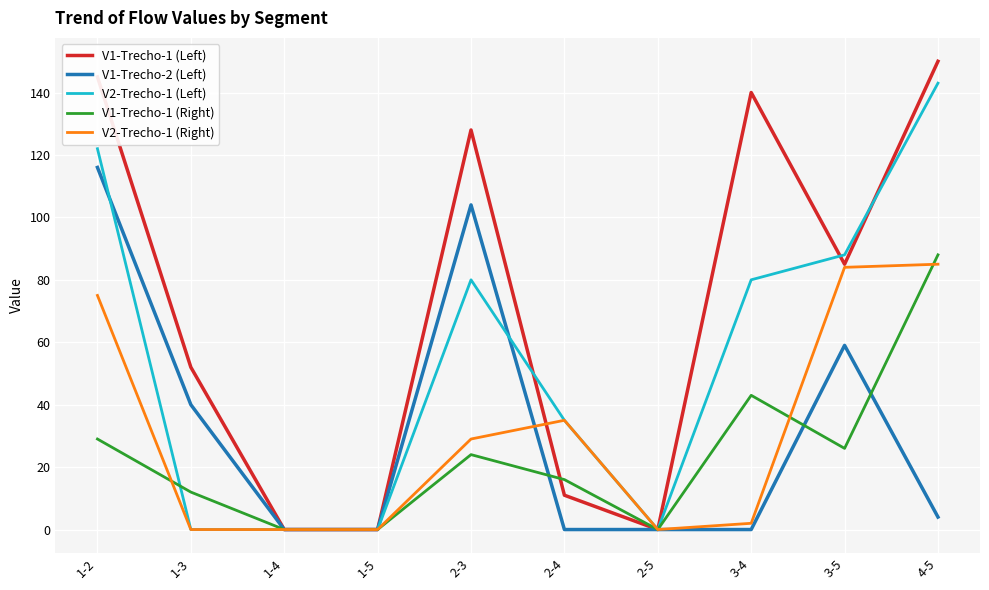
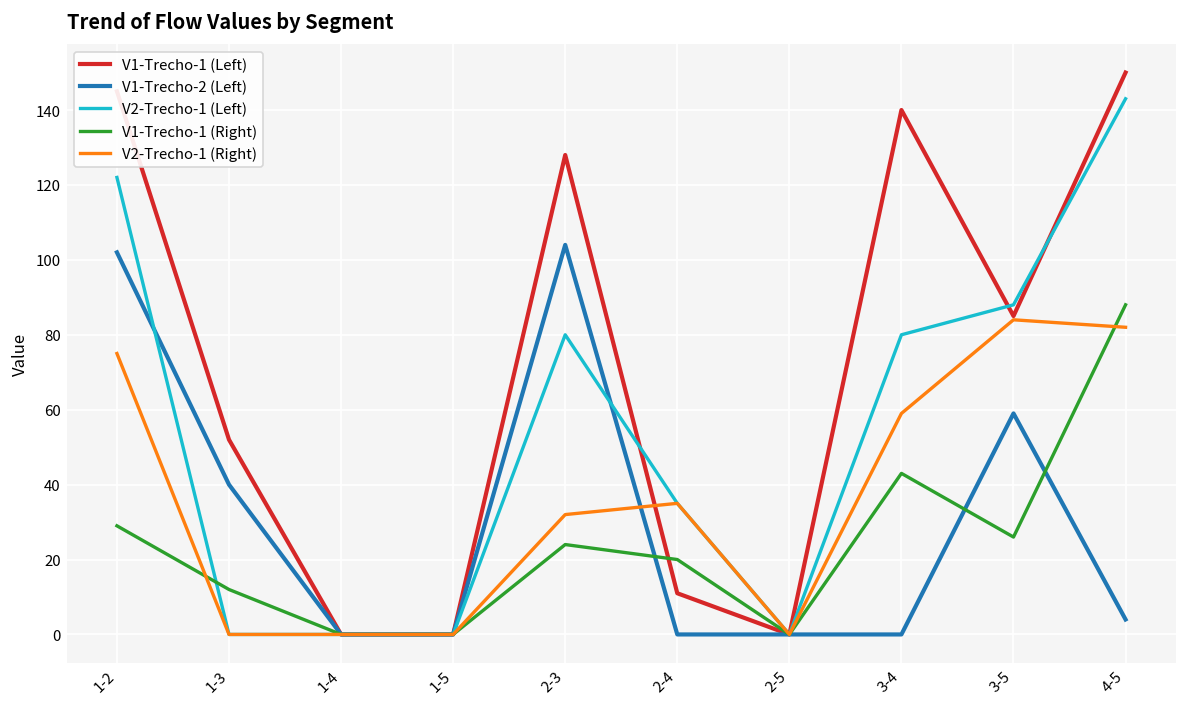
  {
    "V1-Trecho-1 (Left)": {
      "1-3": 52,
      "2-3": 128,
      "2-4": 11,
      "3-4": 140,
      "3-5": 85,
      "4-5": 150
    },
    "V1-Trecho-2 (Left)": {
-     "1-2": 116,
+     "1-2": 102,
      "1-3": 40,
      "2-3": 104,
      "2-4": 0,
      "3-4": 0,
      "3-5": 59,
      "4-5": 4
    },
    "V2-Trecho-1 (Left)": {
      "1-2": 122,
      "2-3": 80,
      "3-4": 80,
      "3-5": 88,
      "4-5": 143
    },
    "V1-Trecho-1 (Right)": {
      "1-2": 29,
      "1-3": 12,
      "2-3": 24,
-     "2-4": 16,
+     "2-4": 20,
      "3-4": 43,
      "3-5": 26,
      "4-5": 88
    },
    "V2-Trecho-1 (Right)": {
      "1-2": 75,
-     "2-3": 29,
-     "3-4": 2,
+     "2-3": 32,
+     "3-4": 59,
      "3-5": 84,
-     "4-5": 85
+     "4-5": 82
    }
  }
